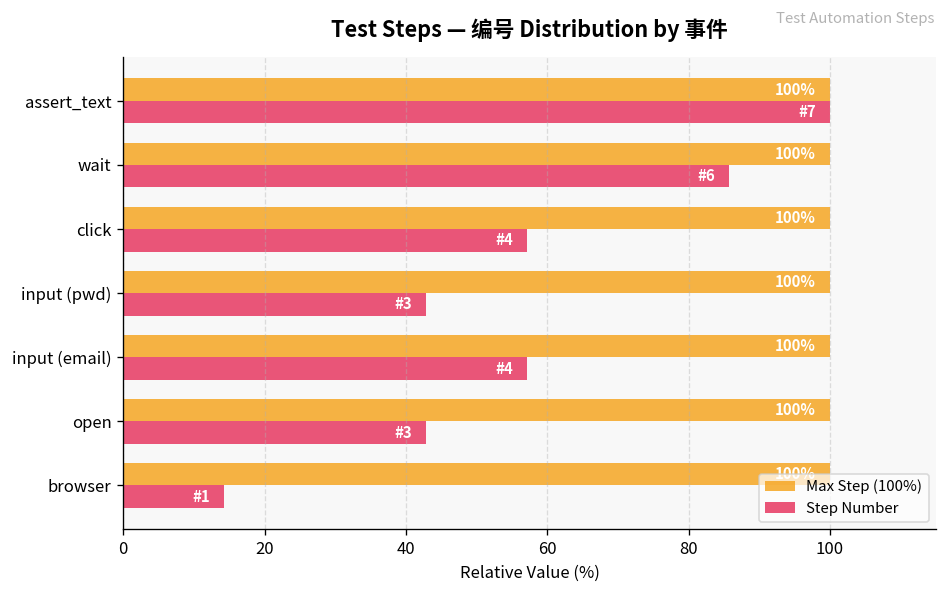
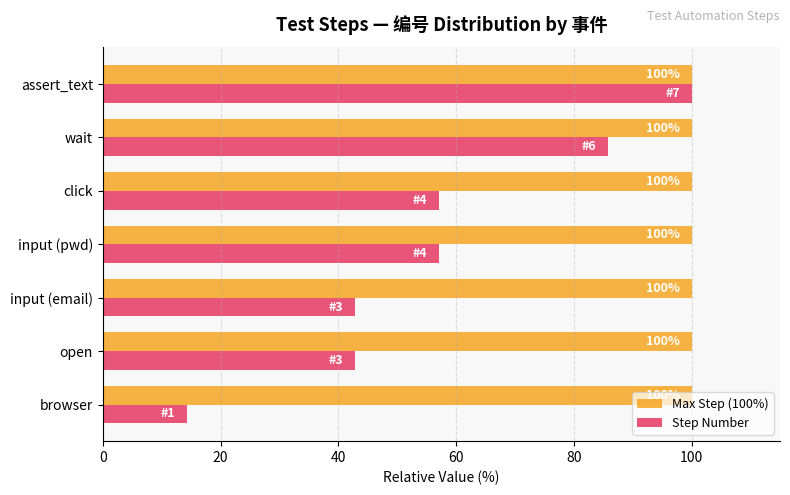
  {
    "Max Step (100%)": {
      "assert_text": "100%",
      "wait": "100%",
      "click": "100%",
      "input (pwd)": "100%",
      "input (email)": "100%",
      "open": "100%"
    },
    "Step Number": {
-     "input (pwd)": "3",
-     "input (email)": "4"
+     "input (pwd)": "4",
+     "input (email)": "3"
    }
  }
